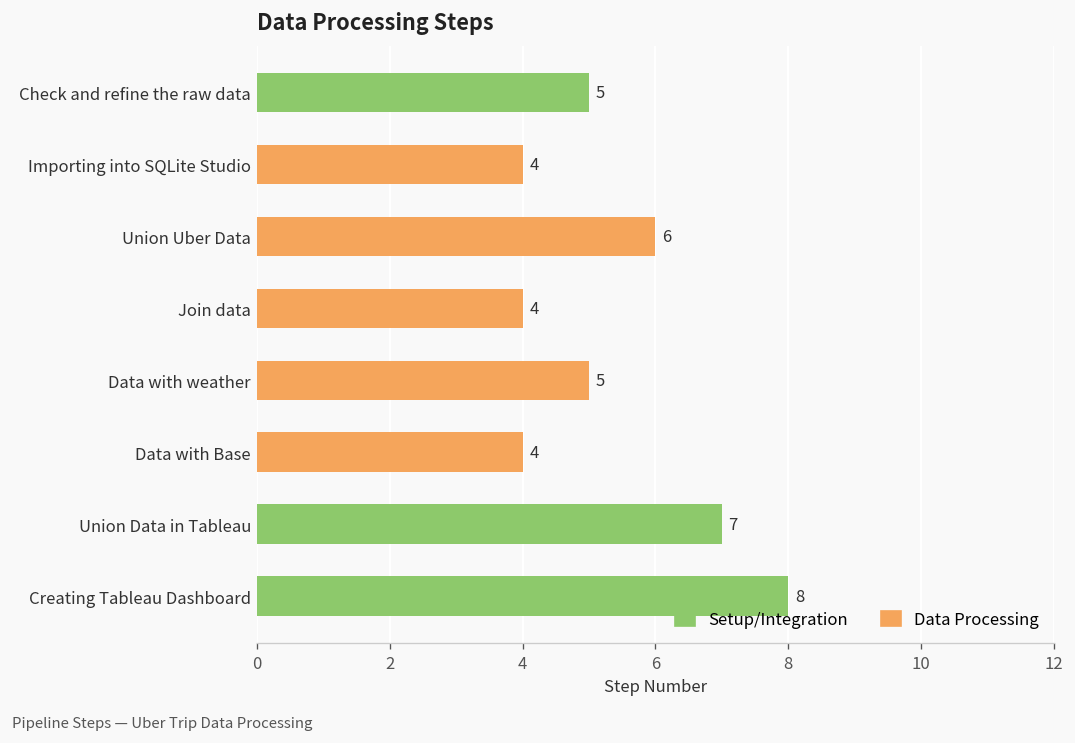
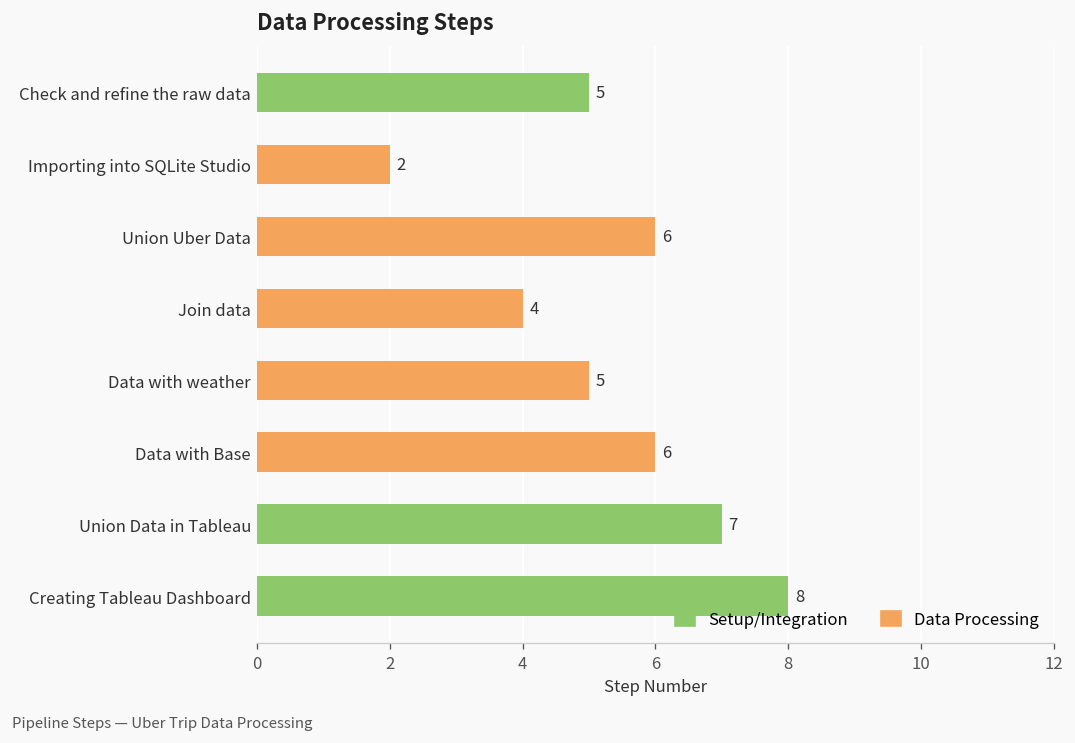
  {
    "Check and refine the raw data": 5,
-   "Importing into SQLite Studio": 4,
+   "Importing into SQLite Studio": 2,
    "Union Uber Data": 6,
    "Join data": 4,
    "Data with weather": 5,
-   "Data with Base": 4,
+   "Data with Base": 6,
    "Union Data in Tableau": 7,
    "Creating Tableau Dashboard": 8
  }
